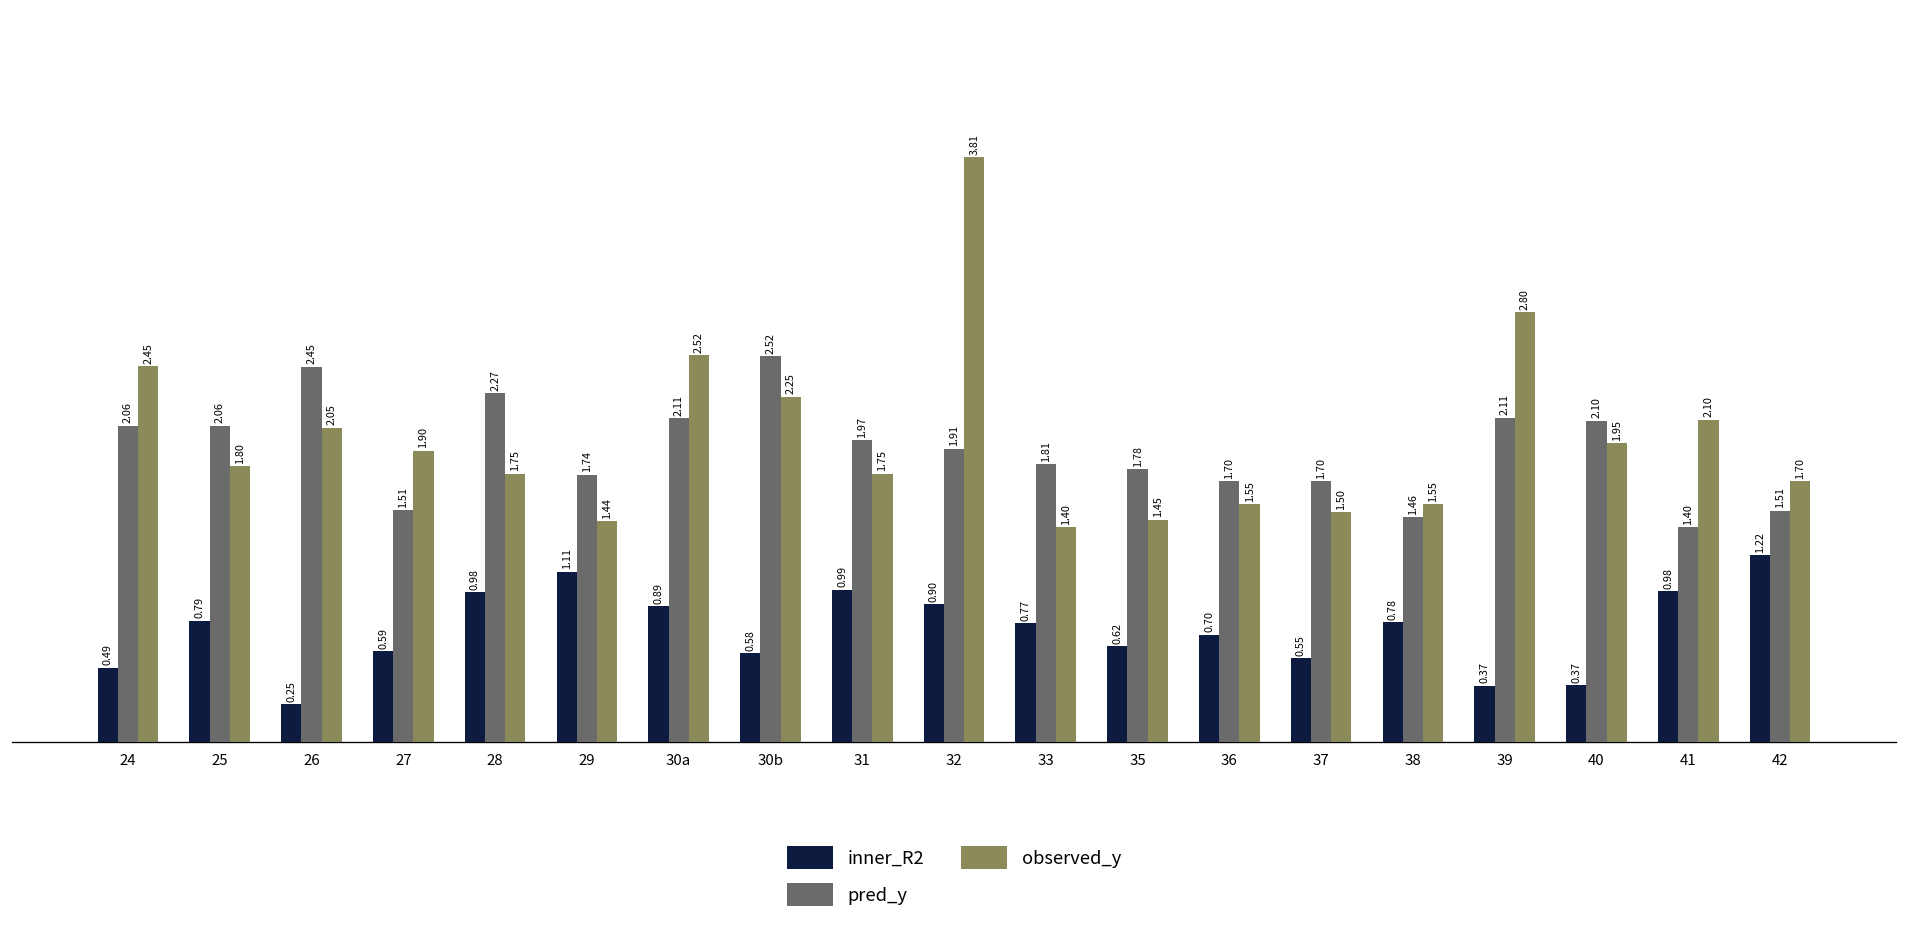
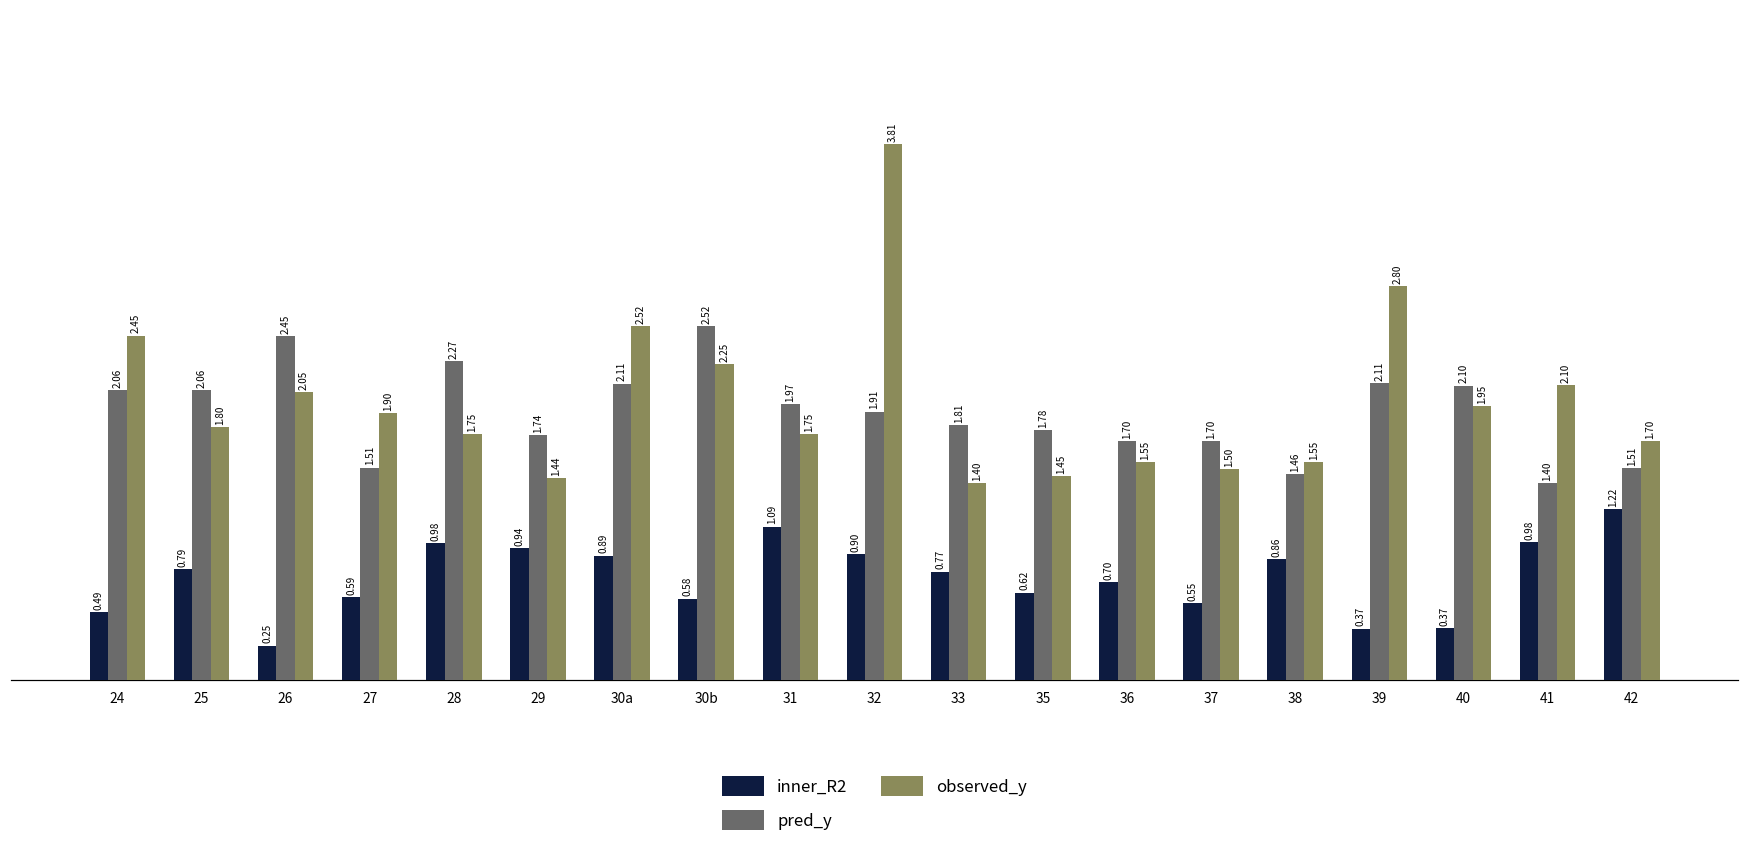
  {
    "inner_R2": {
      "24": 0.49,
      "25": 0.79,
      "26": 0.25,
      "27": 0.59,
      "28": 0.98,
-     "29": 1.11,
+     "29": 0.94,
      "30a": 0.89,
      "30b": 0.58,
-     "31": 0.99,
+     "31": 1.09,
      "32": 0.90,
      "33": 0.77,
      "35": 0.62,
      "36": 0.70,
      "37": 0.55,
-     "38": 0.78,
+     "38": 0.86,
      "39": 0.37,
      "40": 0.37,
      "41": 0.98,
      "42": 1.22
    }
  }
